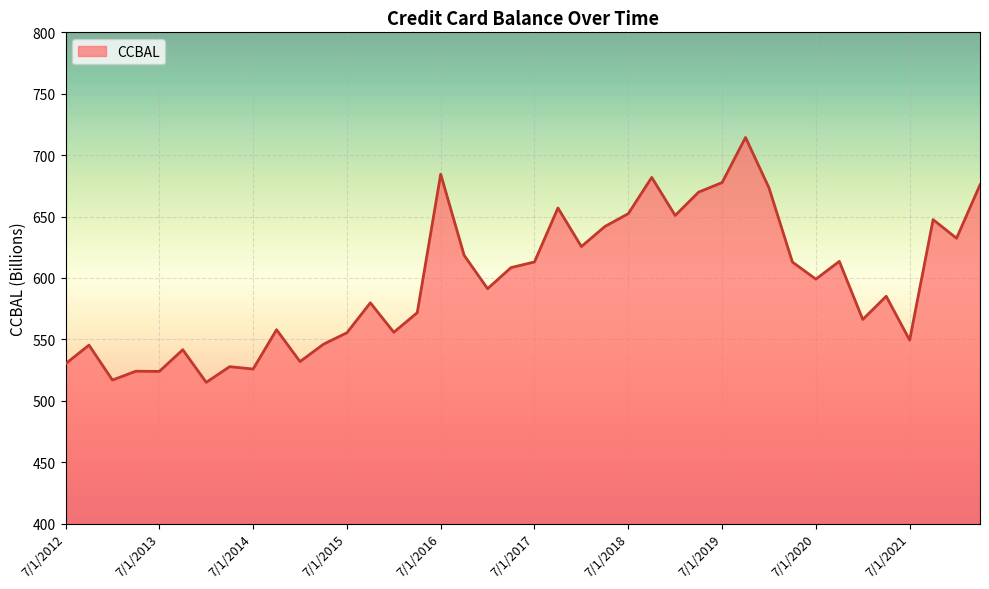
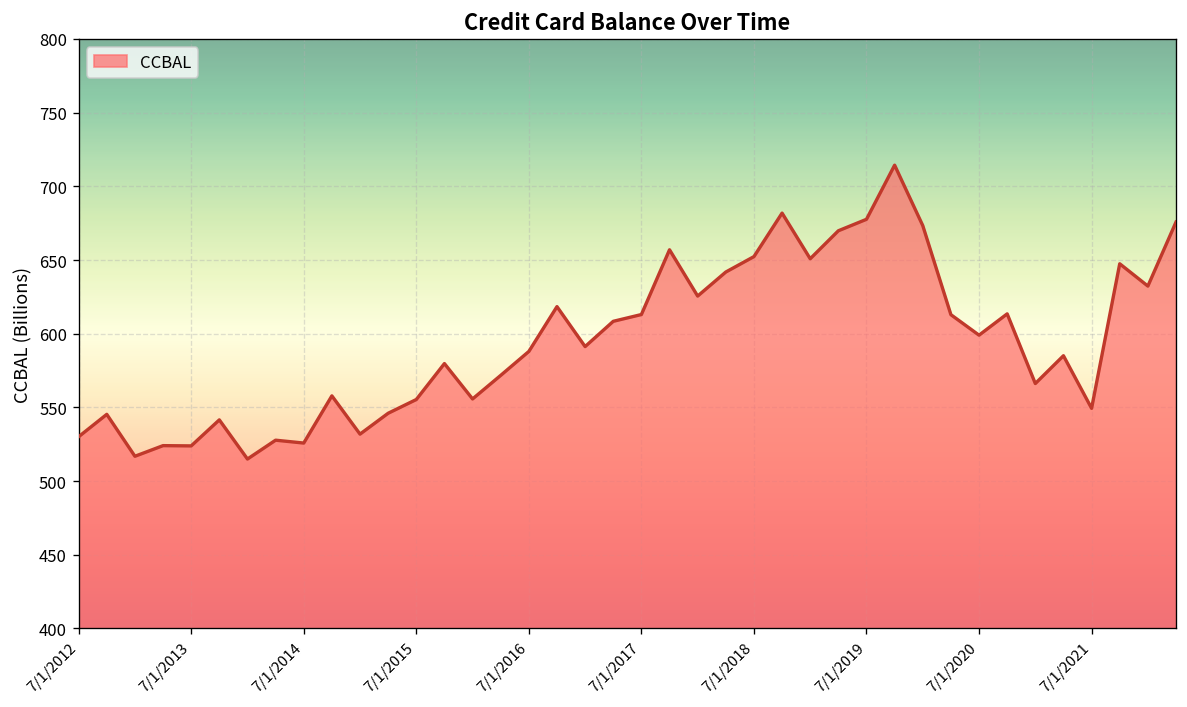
  {
    "7/1/2012": 530,
    "7/1/2013": 524,
    "7/1/2014": 526,
    "7/1/2015": 555,
-   "7/1/2016": 685,
+   "7/1/2016": 588,
    "7/1/2017": 613,
    "7/1/2018": 652,
    "7/1/2019": 678,
    "7/1/2020": 599,
    "7/1/2021": 549
  }
